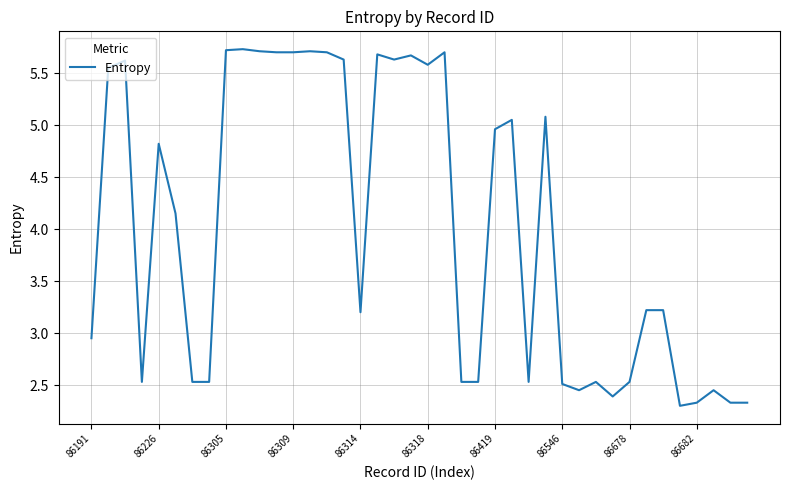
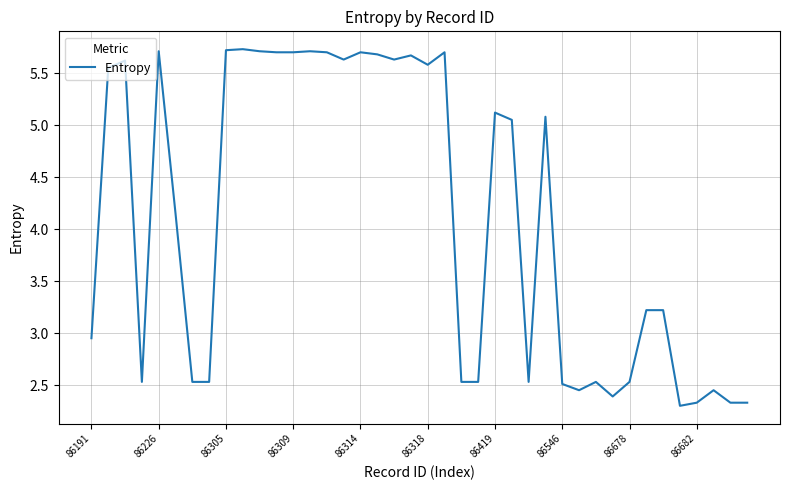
  {
    "86191": 2.95,
-   "86226": 4.82,
+   "86226": 5.71,
    "86305": 5.72,
    "86309": 5.70,
-   "86314": 3.2,
+   "86314": 5.7,
    "86318": 5.58,
-   "86419": 4.96,
+   "86419": 5.12,
    "86546": 2.51,
    "86678": 2.53,
    "86682": 2.33
  }
